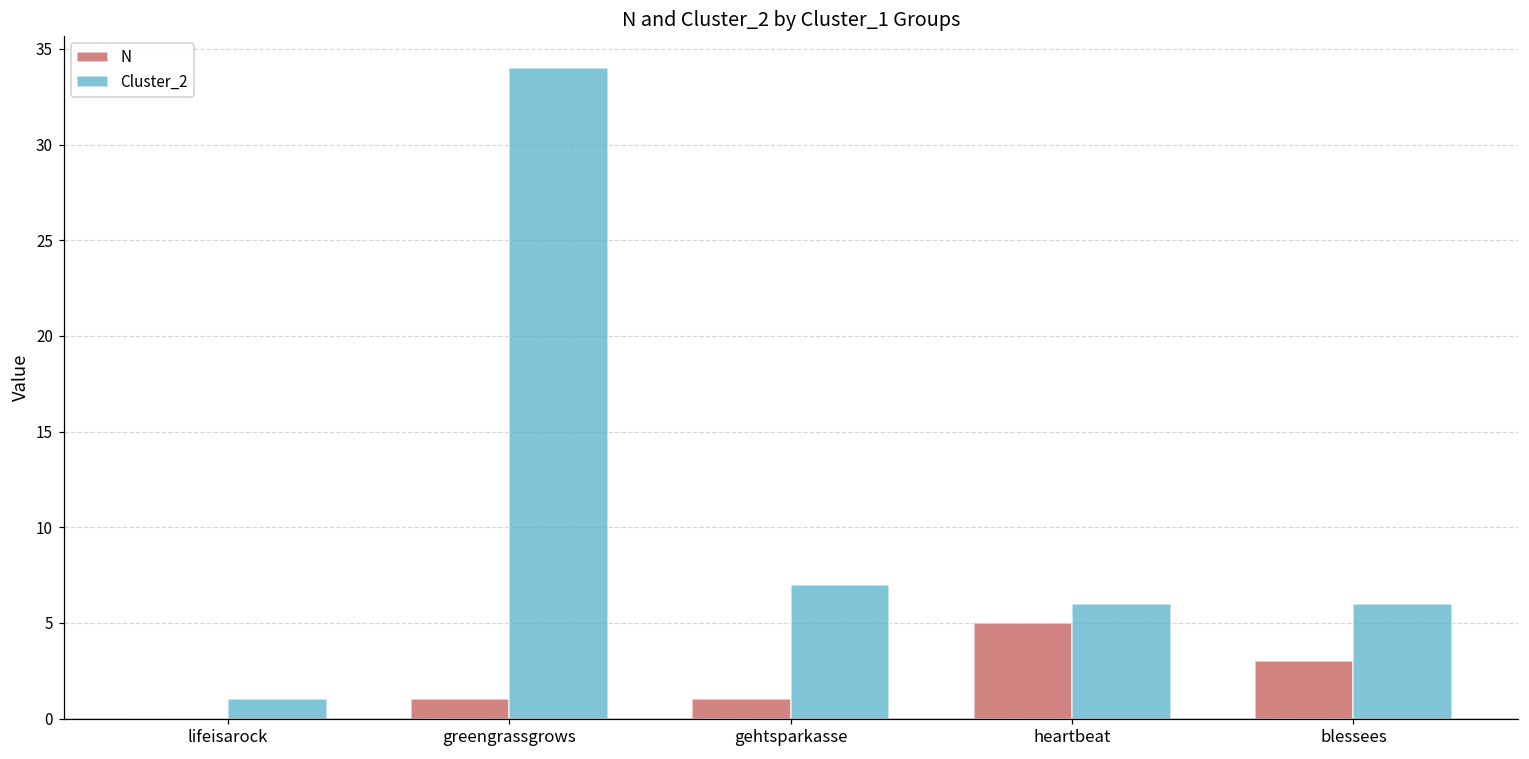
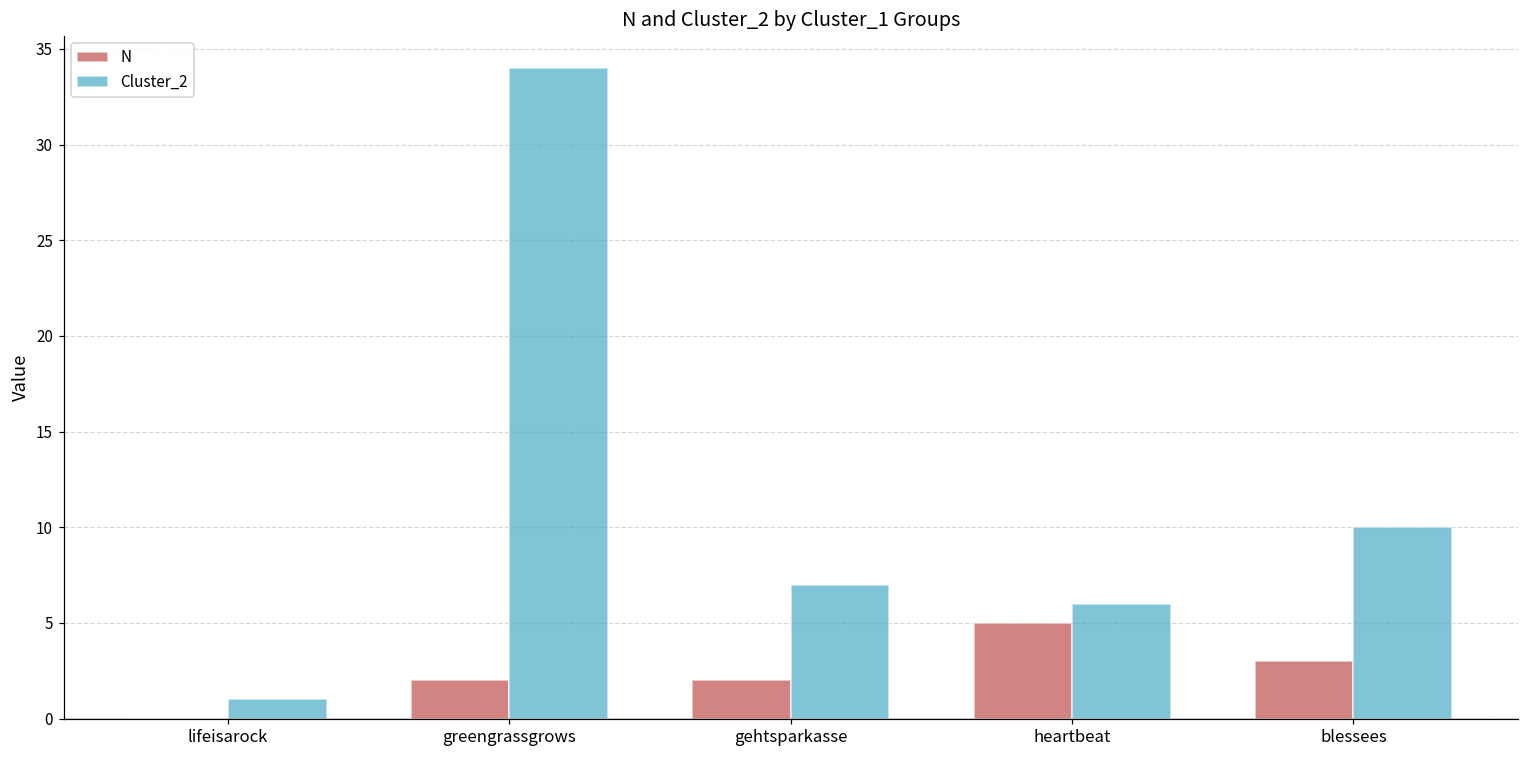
  {
    "N": {
      "lifeisarock": 0,
-     "greengrassgrows": 1,
-     "gehtsparkasse": 1,
+     "greengrassgrows": 2,
+     "gehtsparkasse": 2,
      "heartbeat": 5,
      "blessees": 3
    },
    "Cluster_2": {
      "lifeisarock": 1,
      "greengrassgrows": 34,
      "gehtsparkasse": 7,
      "heartbeat": 6,
-     "blessees": 6
+     "blessees": 10
    }
  }
